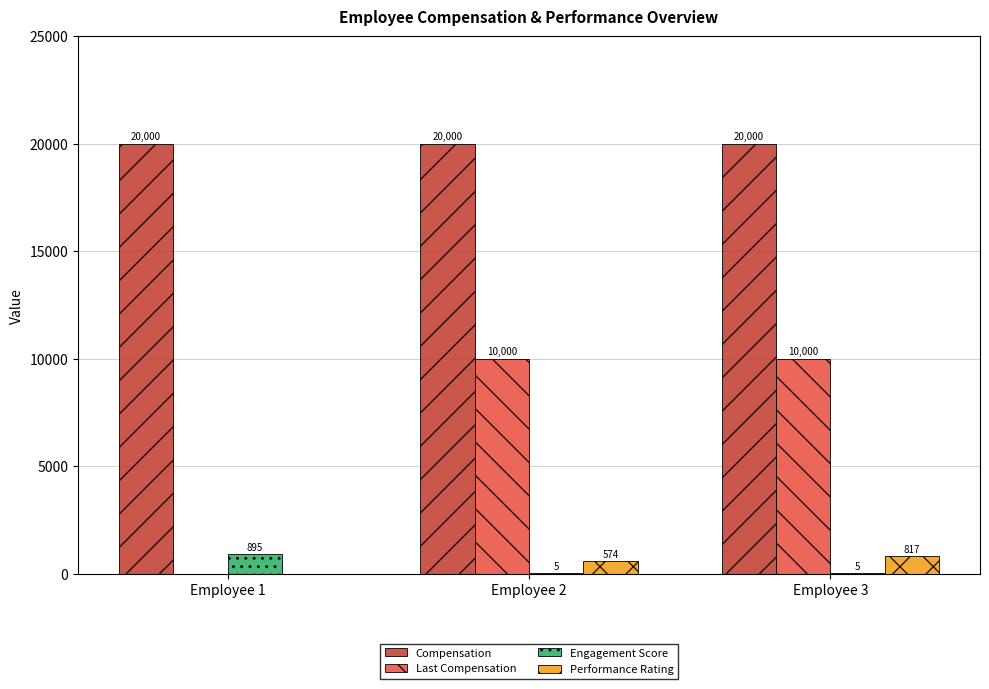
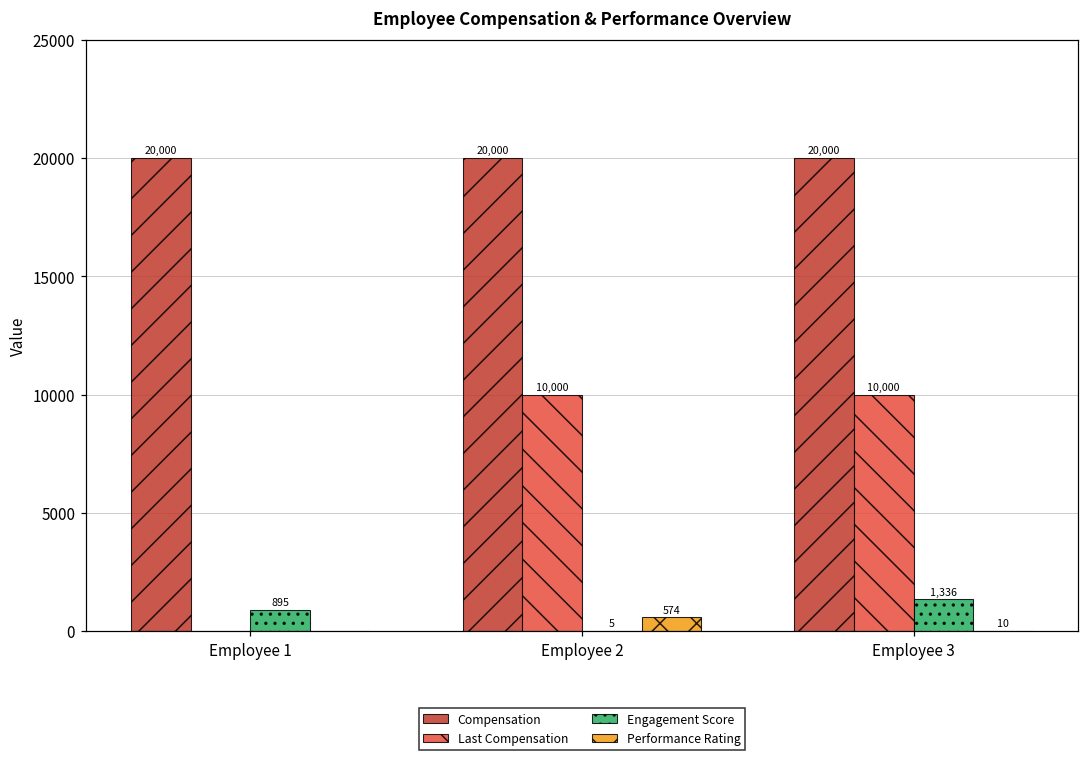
  {
    "Engagement Score": {
      "Employee 1": "895",
      "Employee 2": "5",
-     "Employee 3": "5"
+     "Employee 3": "1,336"
    },
    "Performance Rating": {
      "Employee 2": "574",
-     "Employee 3": "817"
+     "Employee 3": "10"
    }
  }
